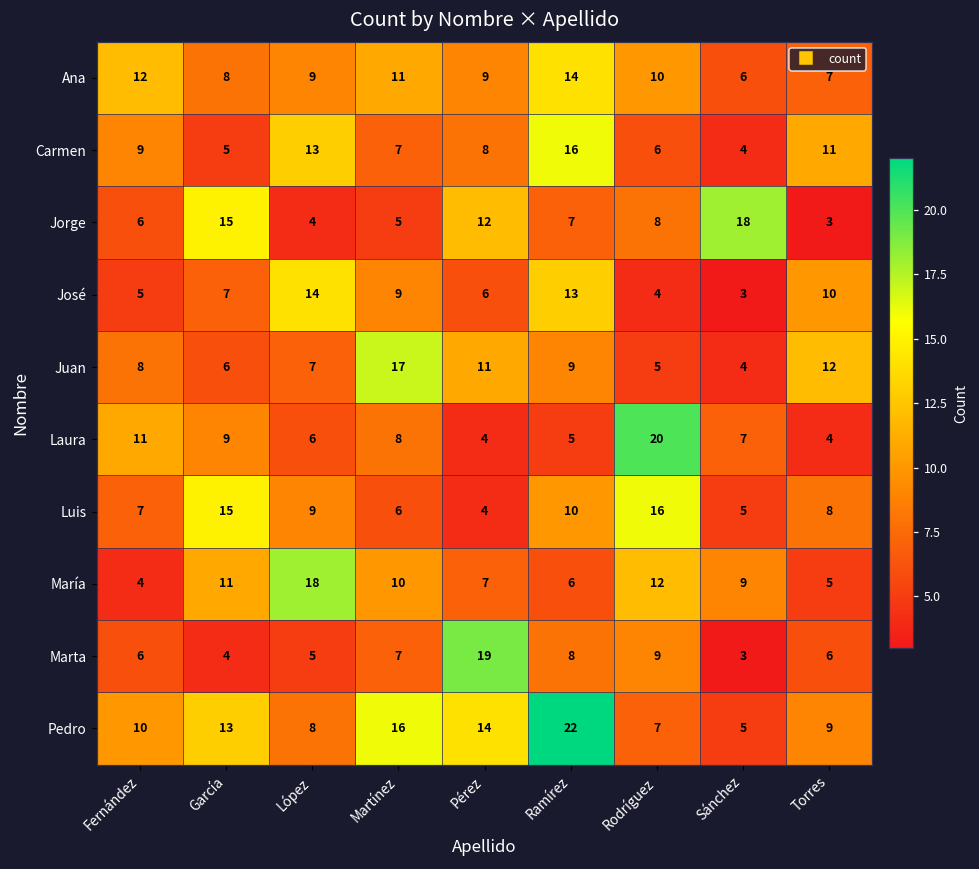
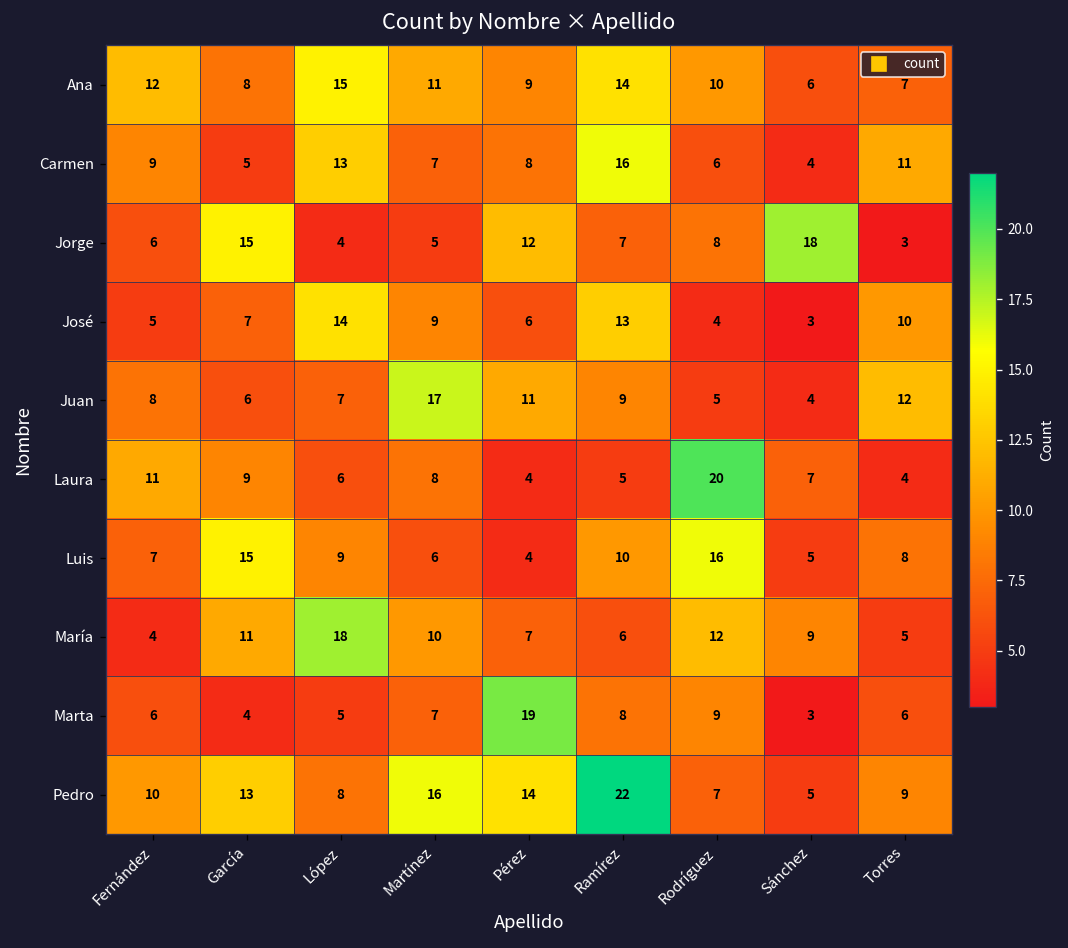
  {
    "Ana": {
      "Fernández": 12,
      "García": 8,
-     "López": 9,
+     "López": 15,
      "Martínez": 11,
      "Pérez": 9,
      "Ramírez": 14,
      "Rodríguez": 10,
      "Sánchez": 6,
      "Torres": 7
    },
    "Carmen": {
      "Fernández": 9,
      "García": 5,
      "López": 13,
      "Martínez": 7,
      "Pérez": 8,
      "Ramírez": 16,
      "Rodríguez": 6,
      "Sánchez": 4,
      "Torres": 11
    },
    "Jorge": {
      "Fernández": 6,
      "García": 15,
      "López": 4,
      "Martínez": 5,
      "Pérez": 12,
      "Ramírez": 7,
      "Rodríguez": 8,
      "Sánchez": 18,
      "Torres": 3
    },
    "José": {
      "Fernández": 5,
      "García": 7,
      "López": 14,
      "Martínez": 9,
      "Pérez": 6,
      "Ramírez": 13,
      "Rodríguez": 4,
      "Sánchez": 3,
      "Torres": 10
    },
    "Juan": {
      "Fernández": 8,
      "García": 6,
      "López": 7,
      "Martínez": 17,
      "Pérez": 11,
      "Ramírez": 9,
      "Rodríguez": 5,
      "Sánchez": 4,
      "Torres": 12
    },
    "Laura": {
      "Fernández": 11,
      "García": 9,
      "López": 6,
      "Martínez": 8,
      "Pérez": 4,
      "Ramírez": 5,
      "Rodríguez": 20,
      "Sánchez": 7,
      "Torres": 4
    },
    "Luis": {
      "Fernández": 7,
      "García": 15,
      "López": 9,
      "Martínez": 6,
      "Pérez": 4,
      "Ramírez": 10,
      "Rodríguez": 16,
      "Sánchez": 5,
      "Torres": 8
    },
    "María": {
      "Fernández": 4,
      "García": 11,
      "López": 18,
      "Martínez": 10,
      "Pérez": 7,
      "Ramírez": 6,
      "Rodríguez": 12,
      "Sánchez": 9,
      "Torres": 5
    },
    "Marta": {
      "Fernández": 6,
      "García": 4,
      "López": 5,
      "Martínez": 7,
      "Pérez": 19,
      "Ramírez": 8,
      "Rodríguez": 9,
      "Sánchez": 3,
      "Torres": 6
    },
    "Pedro": {
      "Fernández": 10,
      "García": 13,
      "López": 8,
      "Martínez": 16,
      "Pérez": 14,
      "Ramírez": 22,
      "Rodríguez": 7,
      "Sánchez": 5,
      "Torres": 9
    }
  }
